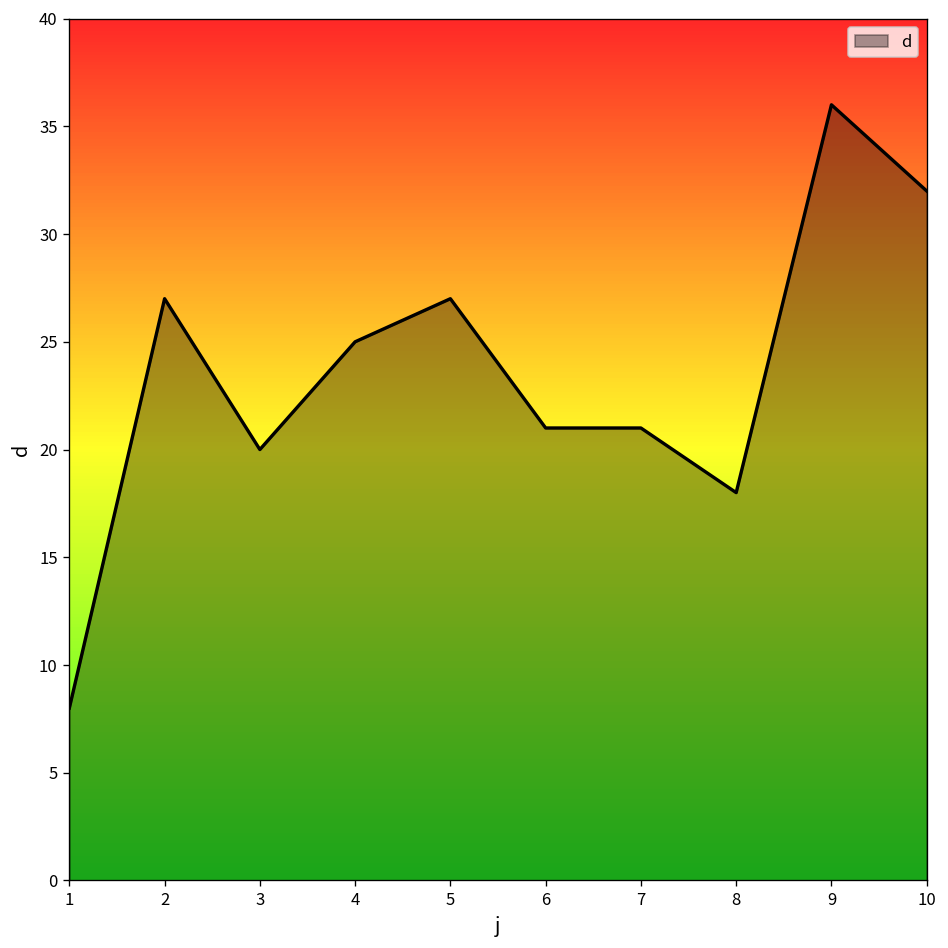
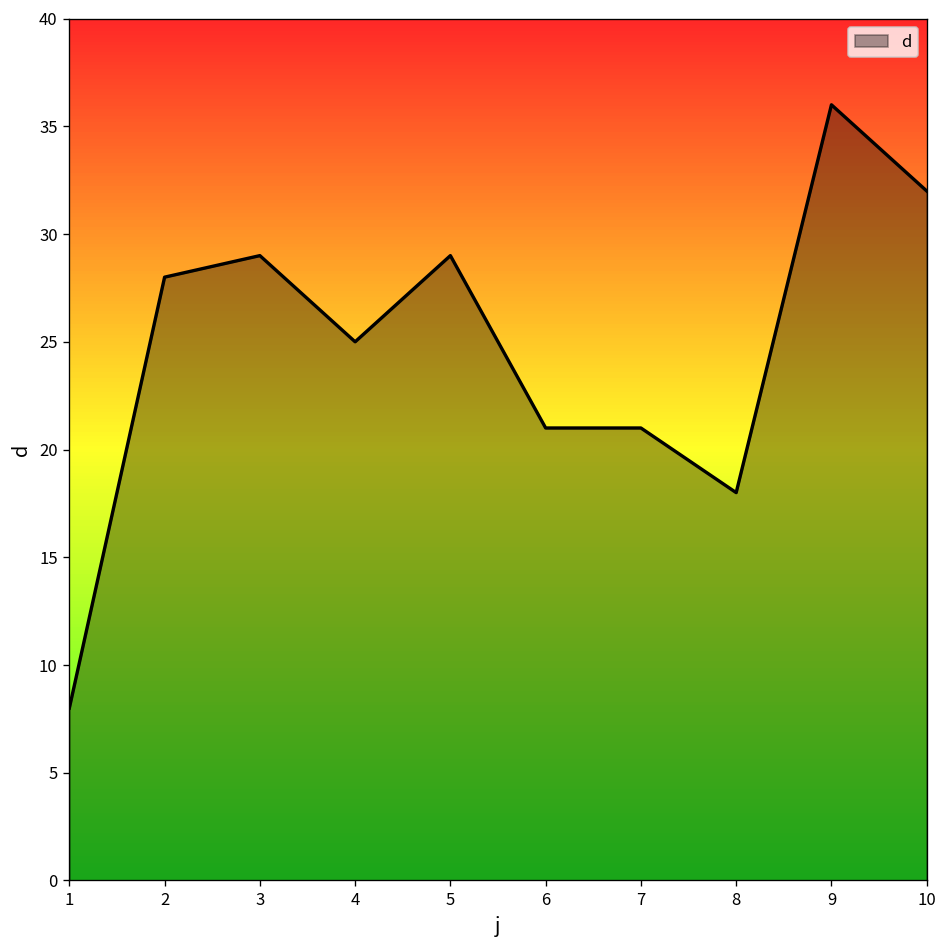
  {
    "1": 8,
-   "2": 27,
-   "3": 20,
+   "2": 28,
+   "3": 29,
    "4": 25,
-   "5": 27,
+   "5": 29,
    "6": 21,
    "7": 21,
    "8": 18,
    "9": 36,
    "10": 32
  }
